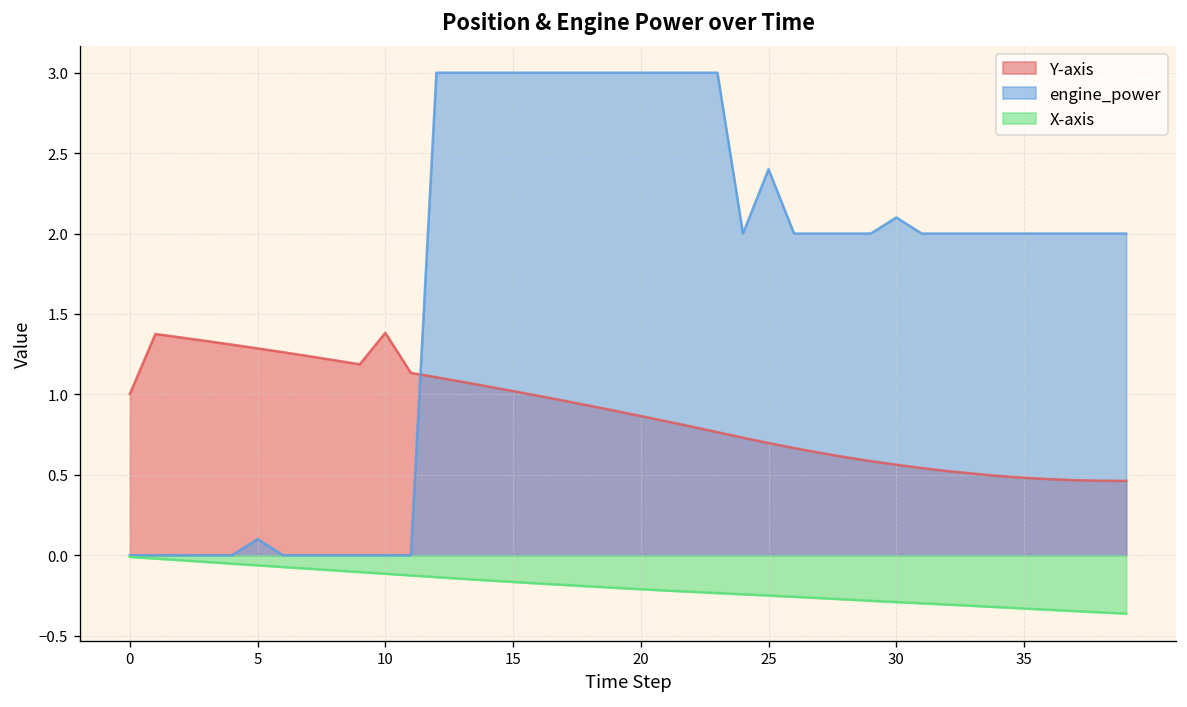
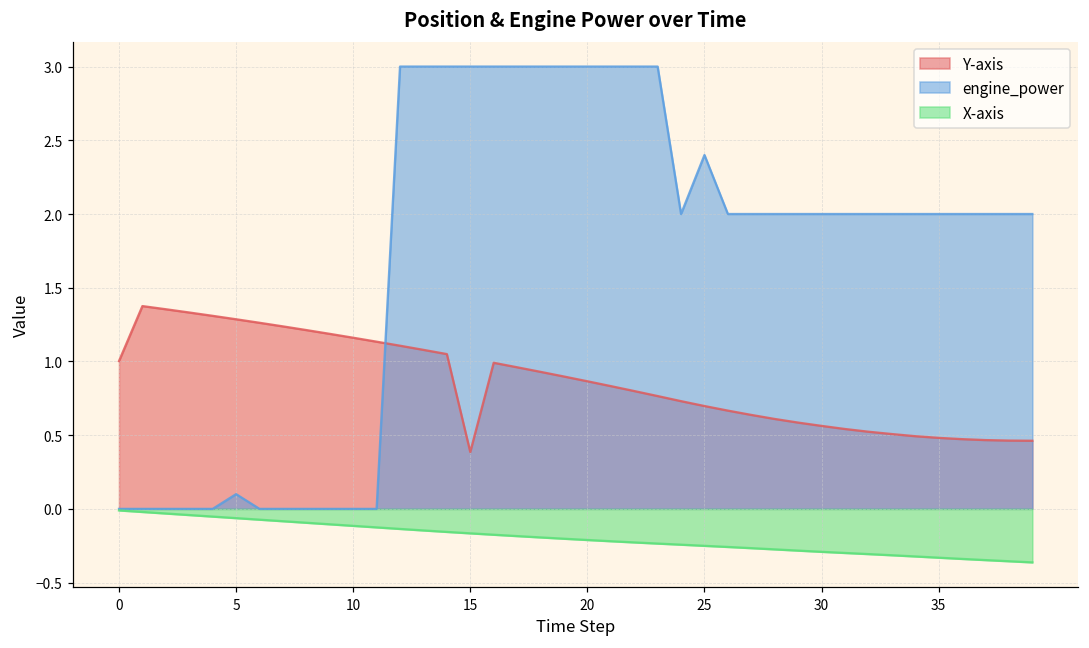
  {
    "Y-axis": {
      "0": 1.00,
      "5": 1.29,
-     "10": 1.38,
-     "15": 1.02,
+     "10": 1.16,
+     "15": 0.39,
      "20": 0.87,
      "25": 0.70,
      "30": 0.56,
      "35": 0.48
    },
    "engine_power": {
      "5": 0.1,
      "15": 3.0,
      "20": 3.0,
      "25": 2.4,
-     "30": 2.1,
+     "30": 2.0,
      "35": 2.0
    }
  }
